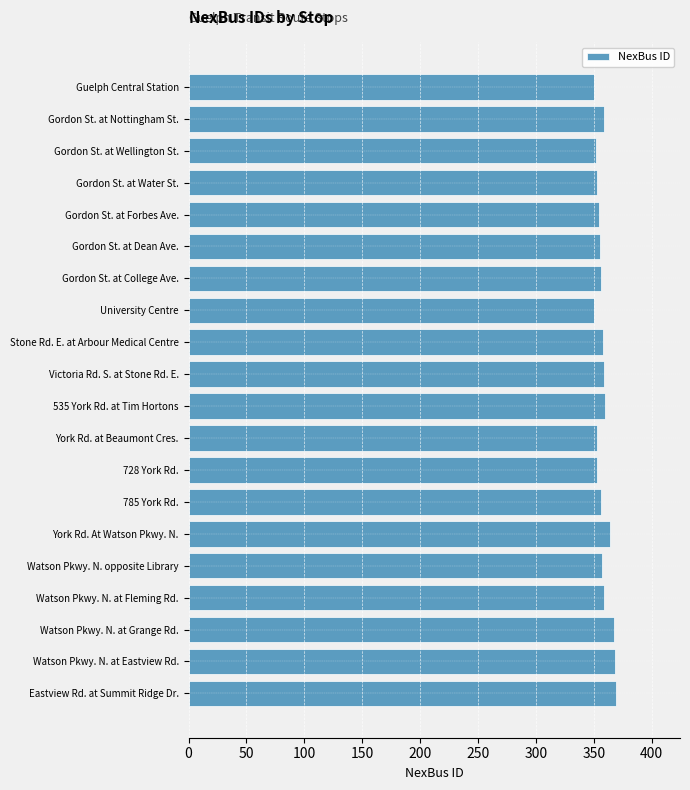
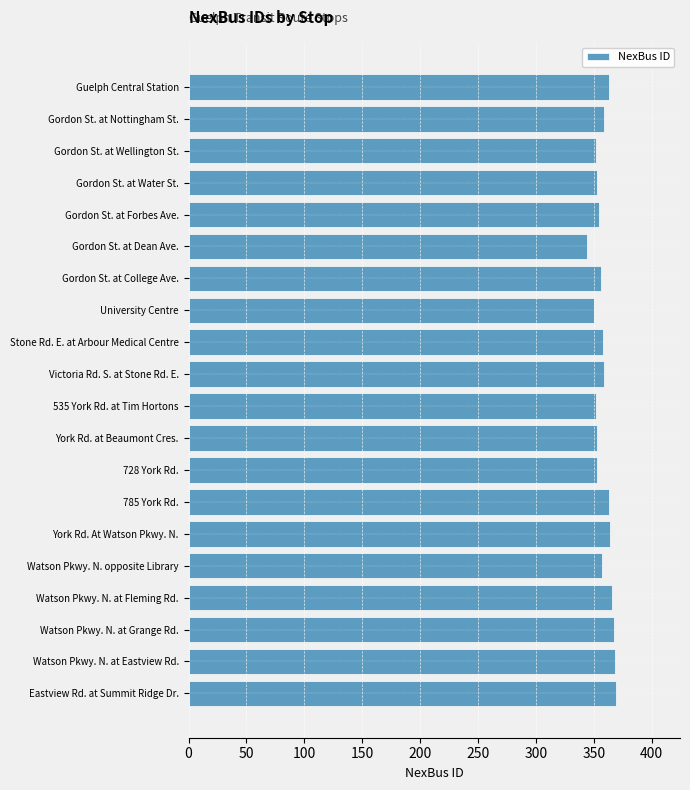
  {
-   "Guelph Central Station": 350,
+   "Guelph Central Station": 363,
    "Gordon St. at Nottingham St.": 359,
    "Gordon St. at Wellington St.": 352,
    "Gordon St. at Water St.": 353,
    "Gordon St. at Forbes Ave.": 354,
-   "Gordon St. at Dean Ave.": 355,
+   "Gordon St. at Dean Ave.": 344,
    "Gordon St. at College Ave.": 356,
    "University Centre": 350,
    "Stone Rd. E. at Arbour Medical Centre": 358,
    "Victoria Rd. S. at Stone Rd. E.": 359,
-   "535 York Rd. at Tim Hortons": 360,
+   "535 York Rd. at Tim Hortons": 352,
    "York Rd. at Beaumont Cres.": 353,
    "728 York Rd.": 353,
-   "785 York Rd.": 356,
+   "785 York Rd.": 363,
    "York Rd. At Watson Pkwy. N.": 364,
    "Watson Pkwy. N. opposite Library": 357,
-   "Watson Pkwy. N. at Fleming Rd.": 359,
+   "Watson Pkwy. N. at Fleming Rd.": 366,
    "Watson Pkwy. N. at Grange Rd.": 367,
    "Watson Pkwy. N. at Eastview Rd.": 368,
    "Eastview Rd. at Summit Ridge Dr.": 369
  }
